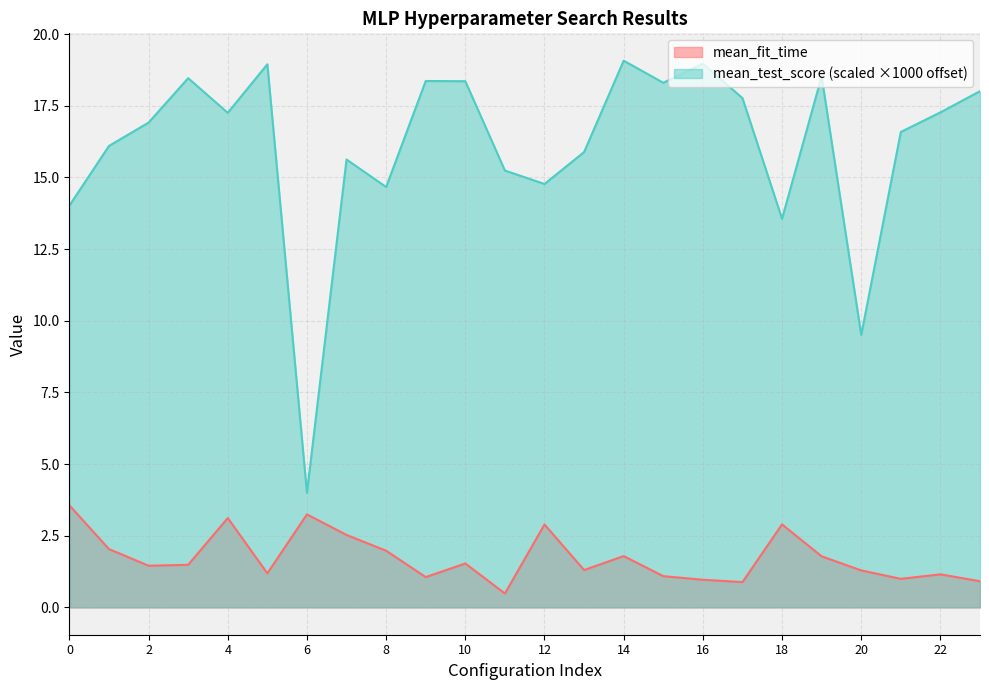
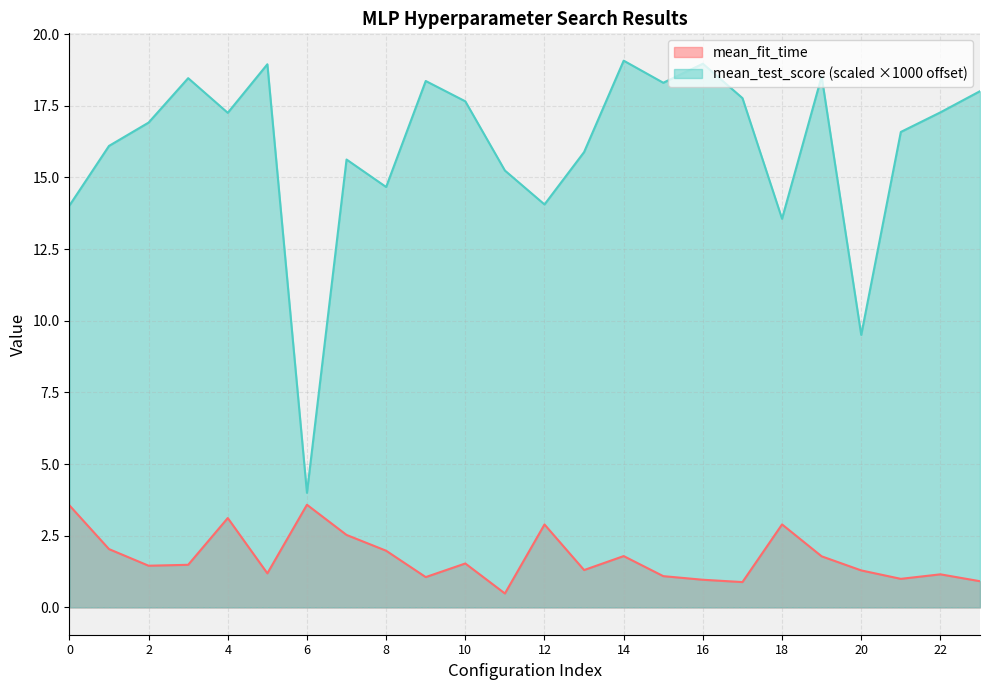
  {
    "mean_fit_time": {
      "0": 3.6,
      "2": 1.5,
      "4": 3.1,
-     "6": 3.2,
+     "6": 3.6,
      "8": 2.0,
      "10": 1.5,
      "12": 2.9,
      "14": 1.8,
      "16": 1.0,
      "18": 2.9,
      "20": 1.3,
      "22": 1.2
    },
    "mean_test_score (scaled ×1000 offset)": {
      "0": 14.0,
      "2": 16.9,
      "4": 17.3,
      "6": 4.0,
      "8": 14.7,
-     "10": 18.4,
-     "12": 14.8,
+     "10": 17.7,
+     "12": 14.1,
      "14": 19.1,
      "18": 13.6,
      "20": 9.5,
      "22": 17.3
    }
  }
